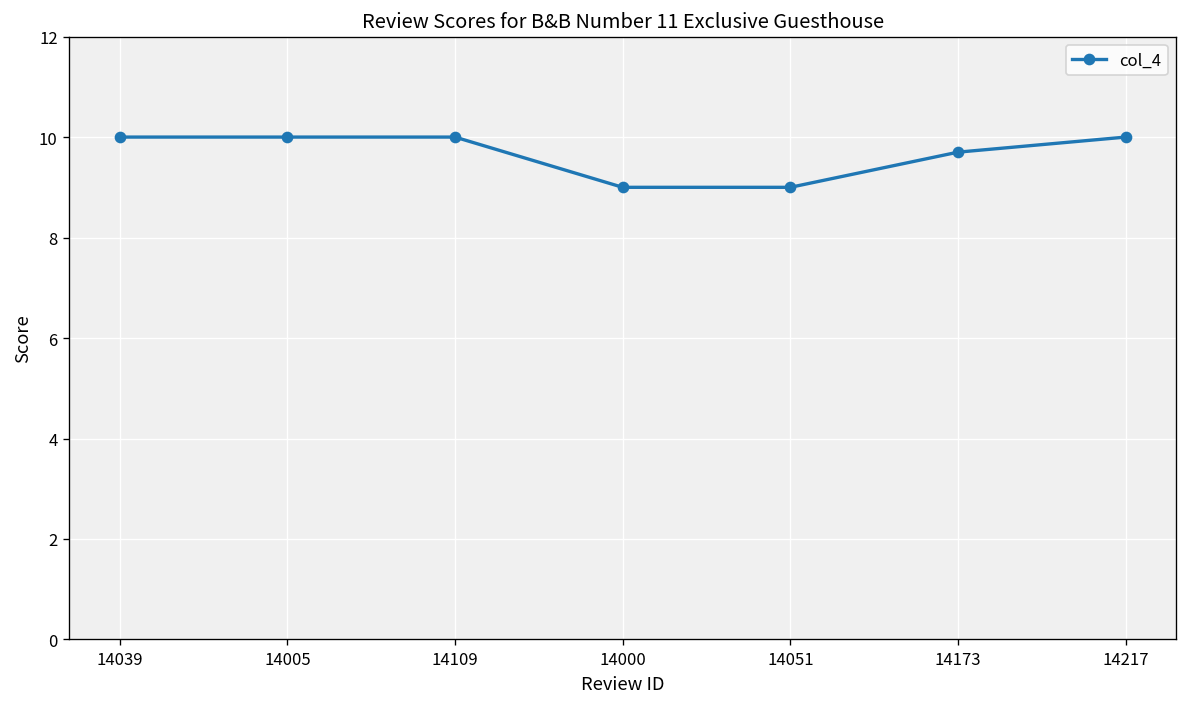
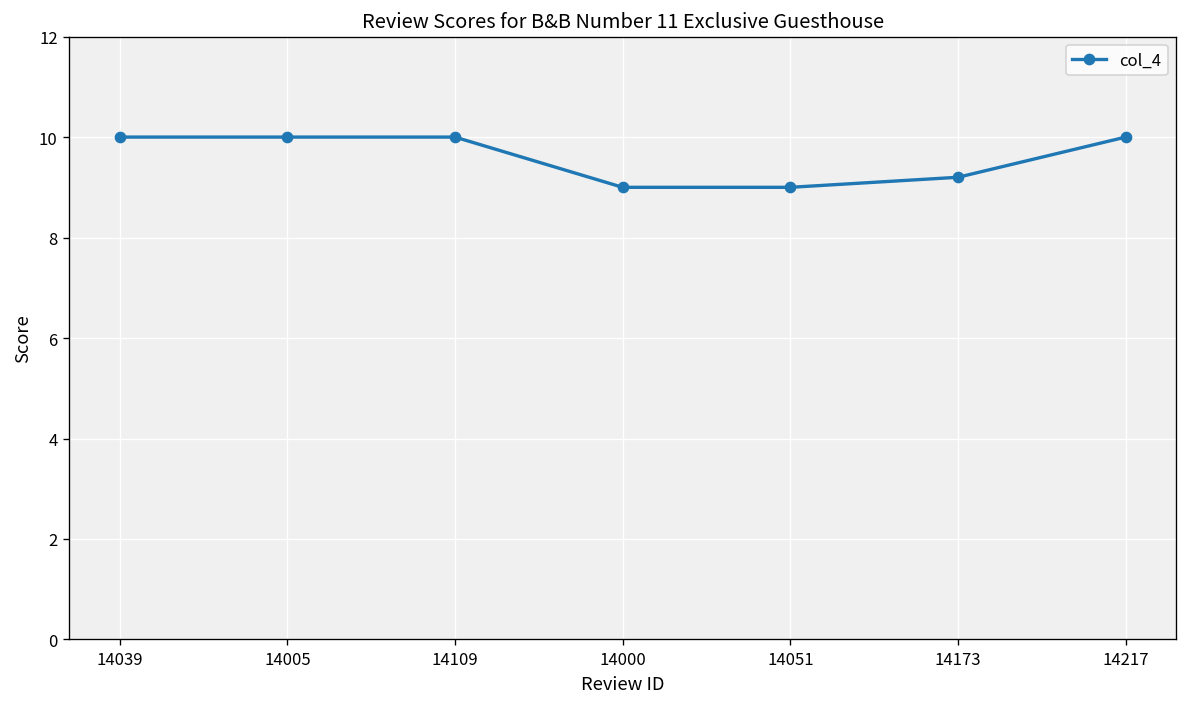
  {
    "14039": 10.0,
    "14005": 10.0,
    "14109": 10.0,
    "14000": 9.0,
    "14051": 9.0,
-   "14173": 9.7,
+   "14173": 9.2,
    "14217": 10.0
  }
